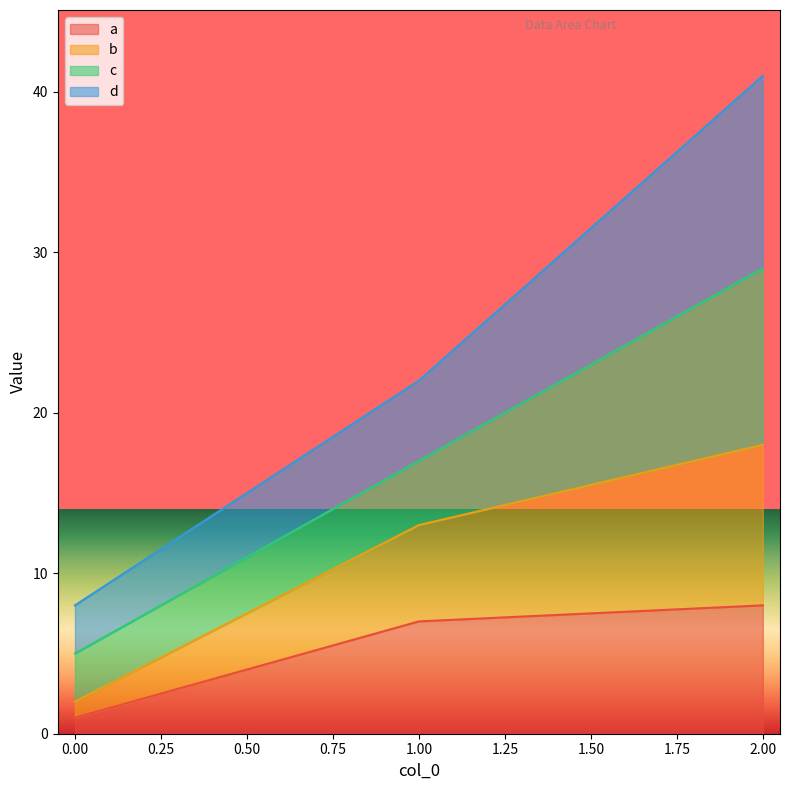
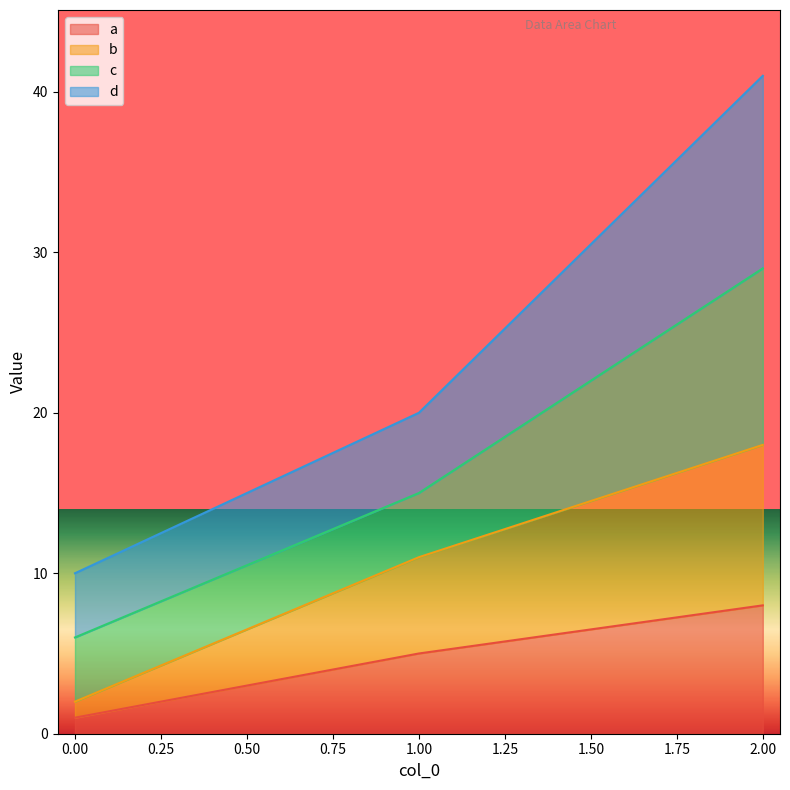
  {
    "a": {
      "0.00": 1,
-     "1.00": 7,
+     "1.00": 5,
      "2.00": 8
    },
    "b": {
      "0.00": 1,
      "1.00": 6,
      "2.00": 10
    },
    "c": {
-     "0.00": 3,
+     "0.00": 4,
      "1.00": 4,
      "2.00": 11
    },
    "d": {
-     "0.00": 3,
+     "0.00": 4,
      "1.00": 5,
      "2.00": 12
    }
  }
